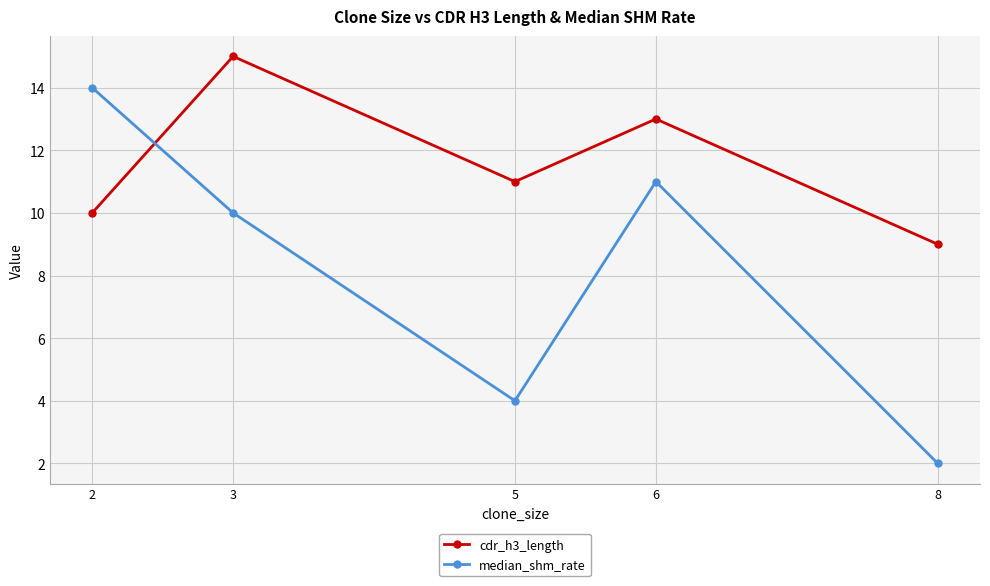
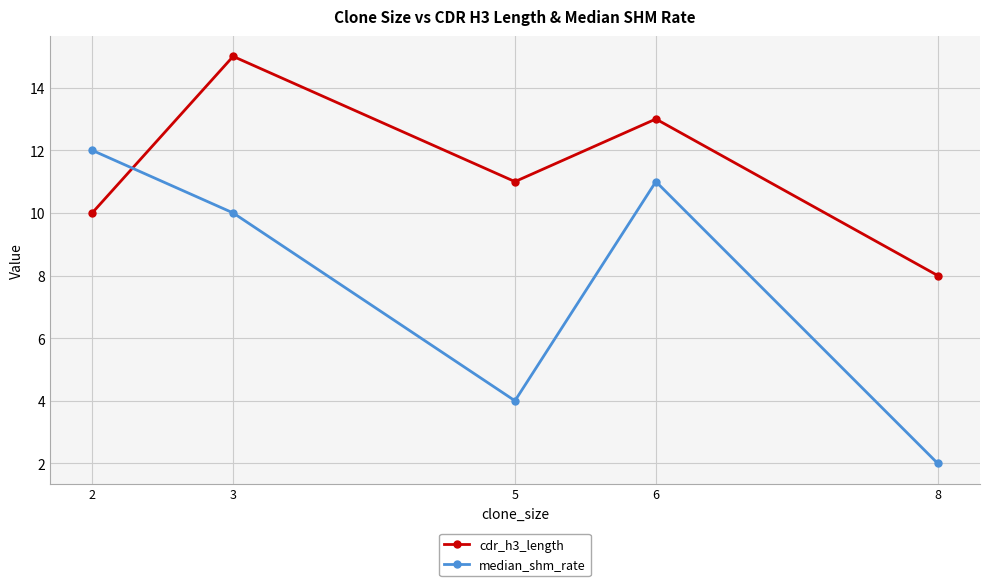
  {
    "cdr_h3_length": {
      "2": 10,
      "3": 15,
      "5": 11,
      "6": 13,
-     "8": 9
+     "8": 8
    },
    "median_shm_rate": {
-     "2": 14,
+     "2": 12,
      "3": 10,
      "5": 4,
      "6": 11,
      "8": 2
    }
  }
